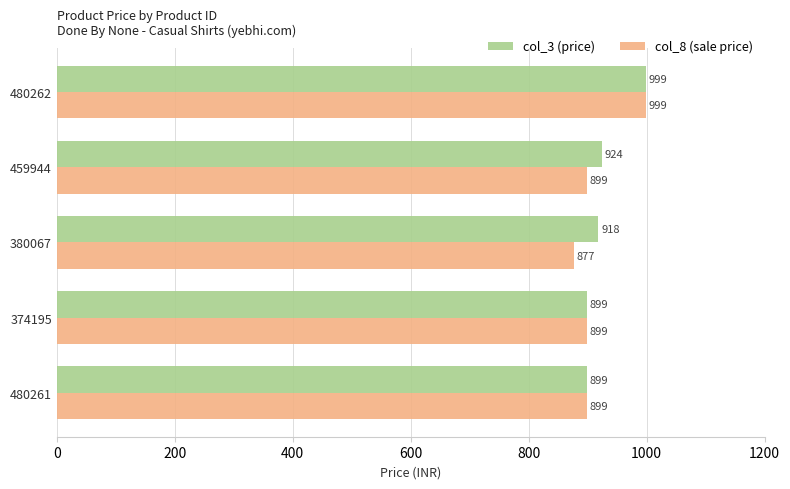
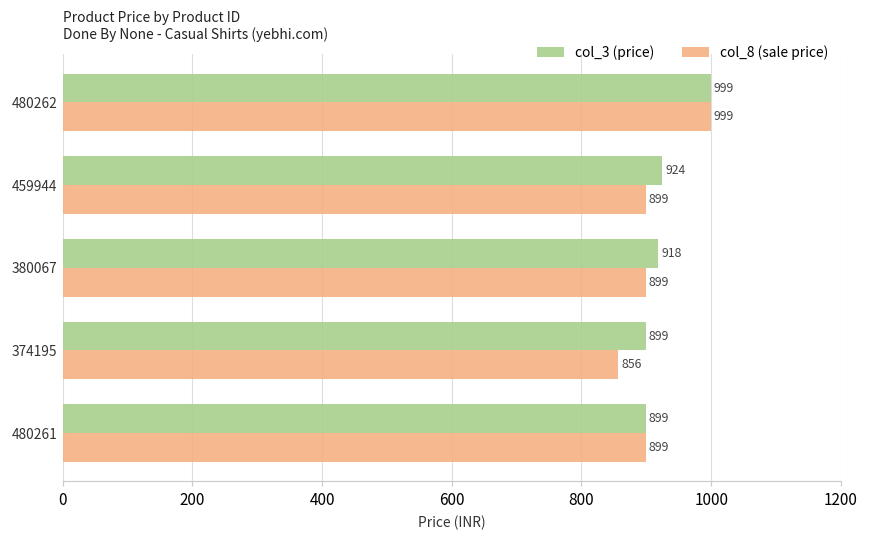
  {
    "col_3 (price)": {
      "480262": 999,
      "459944": 924,
      "380067": 918,
      "374195": 899,
      "480261": 899
    },
    "col_8 (sale price)": {
      "480262": 999,
      "459944": 899,
-     "380067": 877,
-     "374195": 899,
+     "380067": 899,
+     "374195": 856,
      "480261": 899
    }
  }
